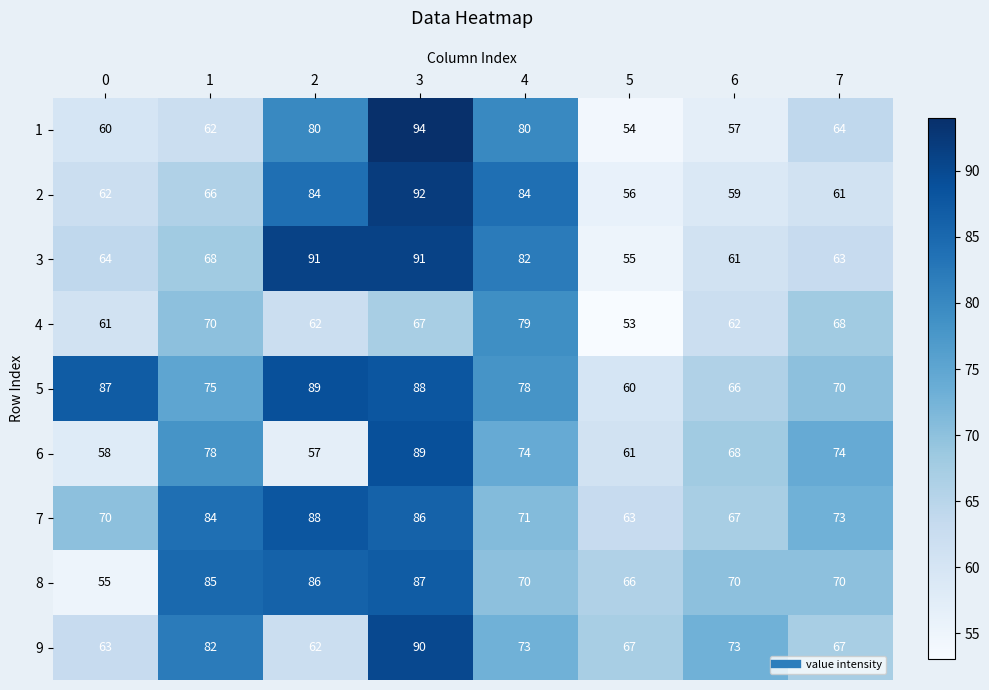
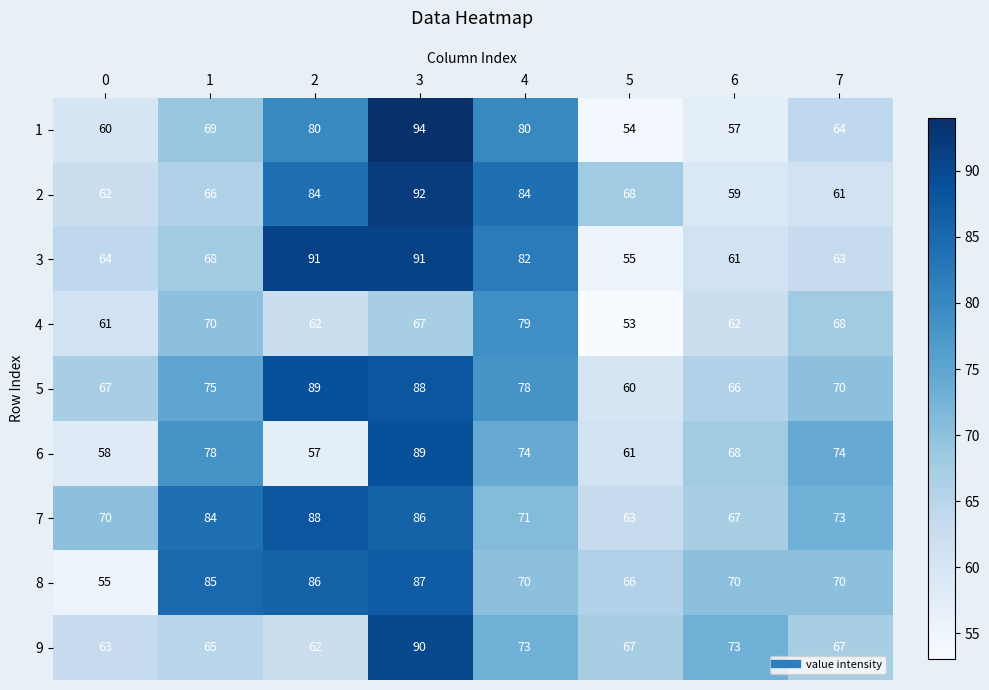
  {
    "1": {
      "0": 60,
-     "1": 62,
+     "1": 69,
      "2": 80,
      "3": 94,
      "4": 80,
      "5": 54,
      "6": 57,
      "7": 64
    },
    "2": {
      "0": 62,
      "1": 66,
      "2": 84,
      "3": 92,
      "4": 84,
-     "5": 56,
+     "5": 68,
      "6": 59,
      "7": 61
    },
    "3": {
      "0": 64,
      "1": 68,
      "2": 91,
      "3": 91,
      "4": 82,
      "5": 55,
      "6": 61,
      "7": 63
    },
    "4": {
      "0": 61,
      "1": 70,
      "2": 62,
      "3": 67,
      "4": 79,
      "5": 53,
      "6": 62,
      "7": 68
    },
    "5": {
-     "0": 87,
+     "0": 67,
      "1": 75,
      "2": 89,
      "3": 88,
      "4": 78,
      "5": 60,
      "6": 66,
      "7": 70
    },
    "6": {
      "0": 58,
      "1": 78,
      "2": 57,
      "3": 89,
      "4": 74,
      "5": 61,
      "6": 68,
      "7": 74
    },
    "7": {
      "0": 70,
      "1": 84,
      "2": 88,
      "3": 86,
      "4": 71,
      "5": 63,
      "6": 67,
      "7": 73
    },
    "8": {
      "0": 55,
      "1": 85,
      "2": 86,
      "3": 87,
      "4": 70,
      "5": 66,
      "6": 70,
      "7": 70
    },
    "9": {
      "0": 63,
-     "1": 82,
+     "1": 65,
      "2": 62,
      "3": 90,
      "4": 73,
      "5": 67,
      "6": 73,
      "7": 67
    }
  }
